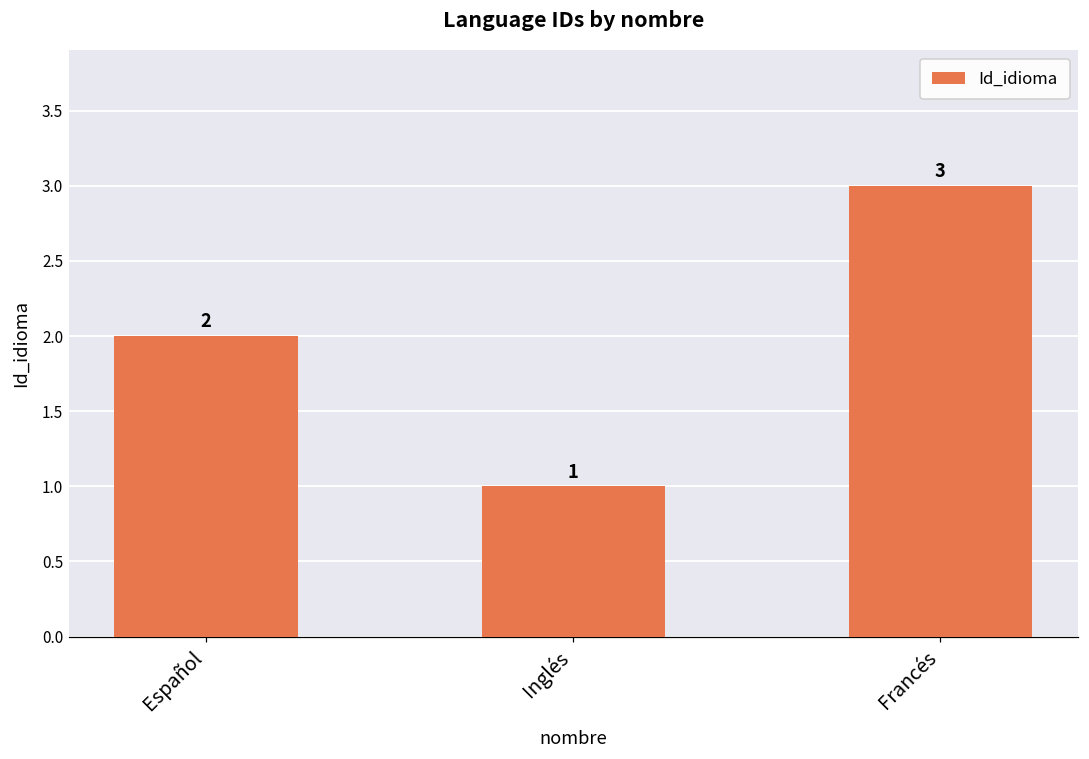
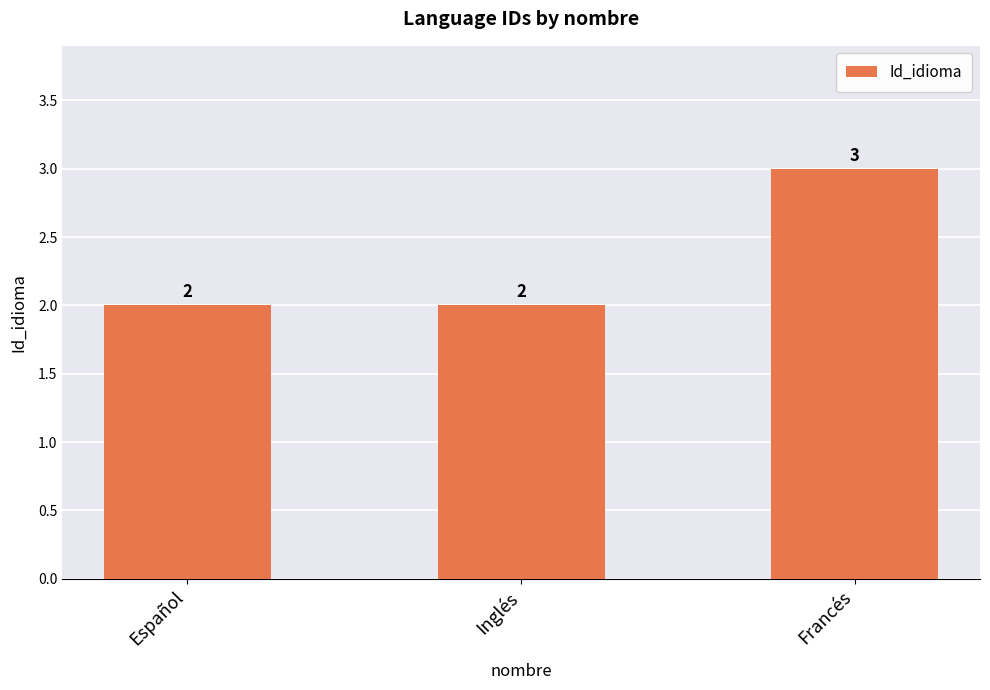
  {
    "Español": 2,
-   "Inglés": 1,
+   "Inglés": 2,
    "Francés": 3
  }
